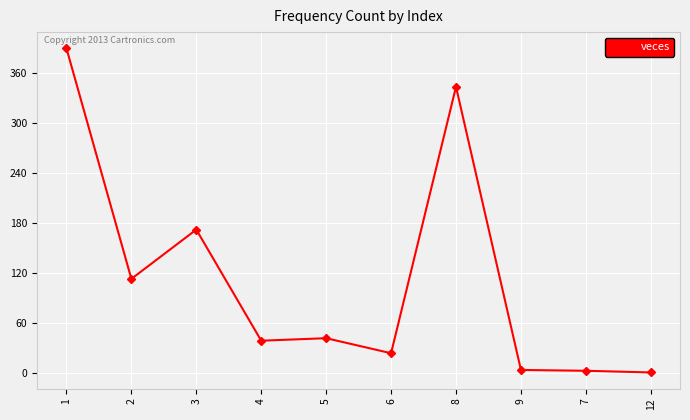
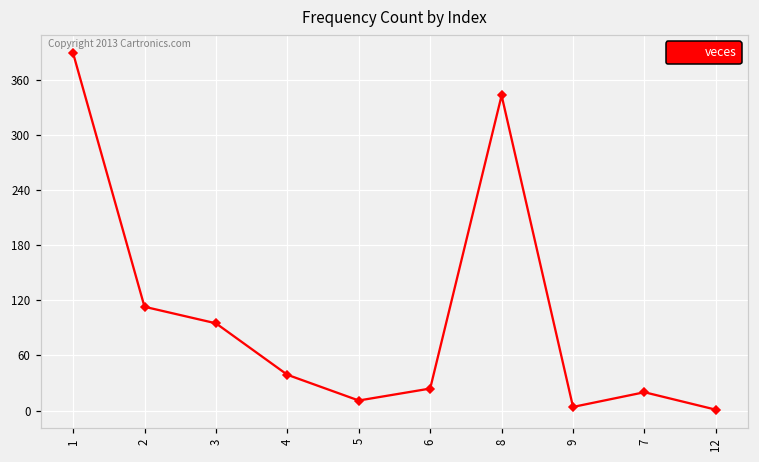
  {
    "2": 110,
-   "3": 170,
+   "3": 100,
    "4": 40,
-   "5": 40,
+   "5": 10,
    "6": 20,
    "8": 340,
    "9": 0,
-   "7": 0,
+   "7": 20,
    "12": 0
  }
